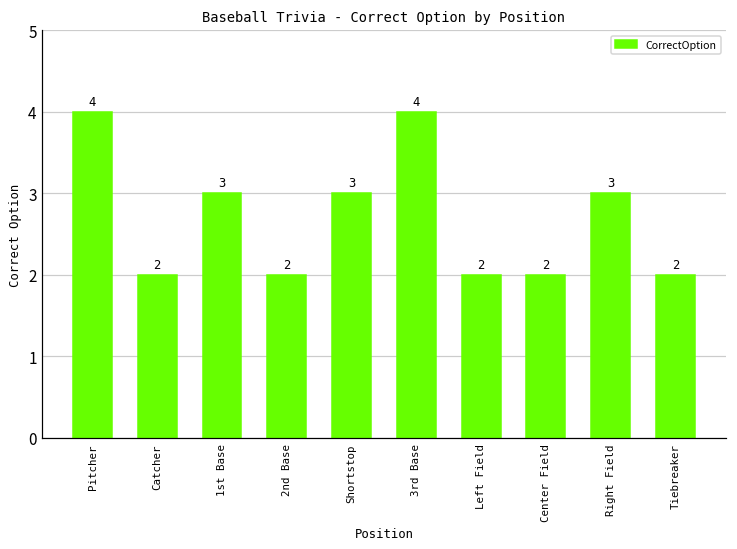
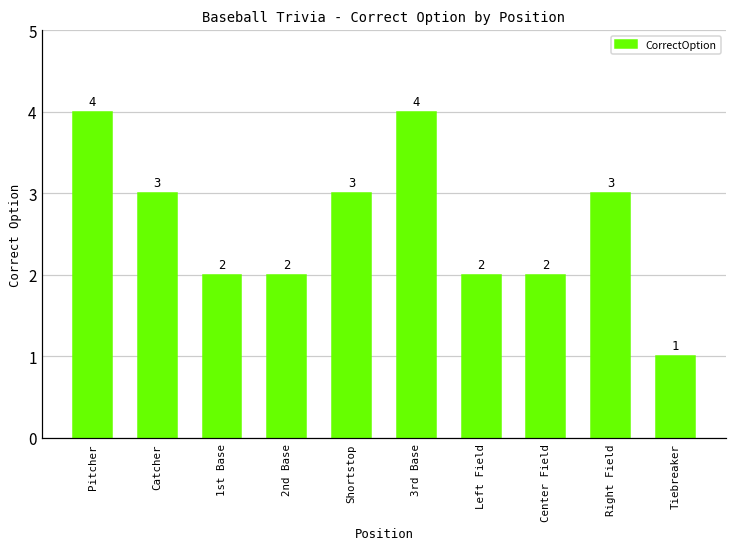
  {
    "Pitcher": 4,
-   "Catcher": 2,
-   "1st Base": 3,
+   "Catcher": 3,
+   "1st Base": 2,
    "2nd Base": 2,
    "Shortstop": 3,
    "3rd Base": 4,
    "Left Field": 2,
    "Center Field": 2,
    "Right Field": 3,
-   "Tiebreaker": 2
+   "Tiebreaker": 1
  }
